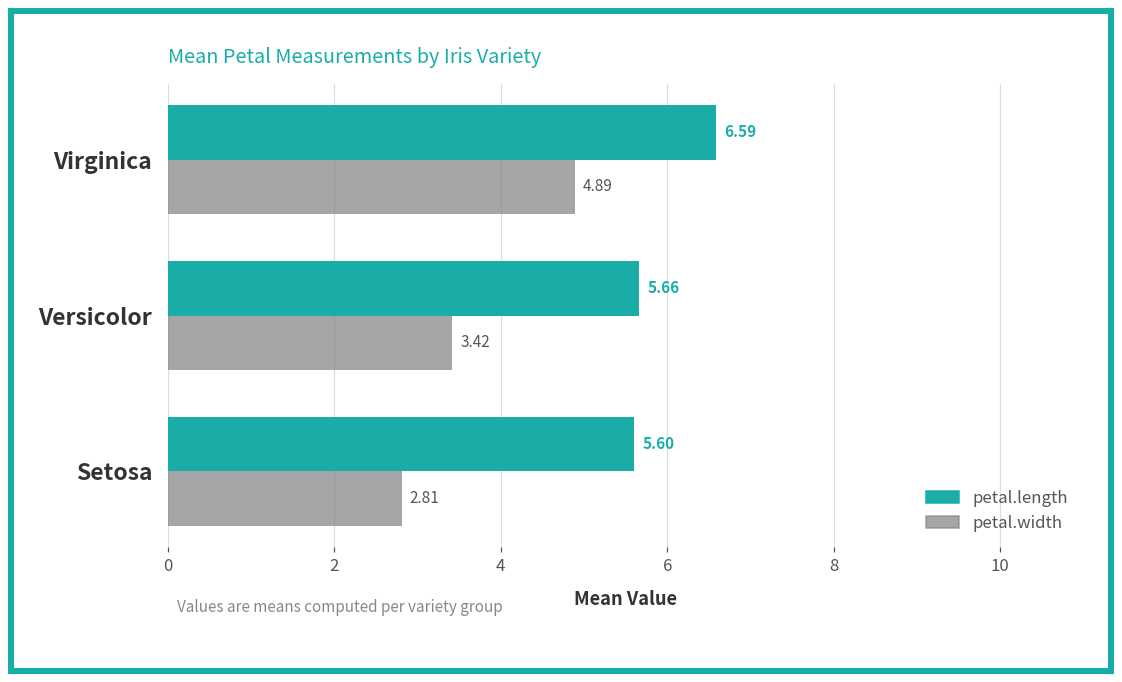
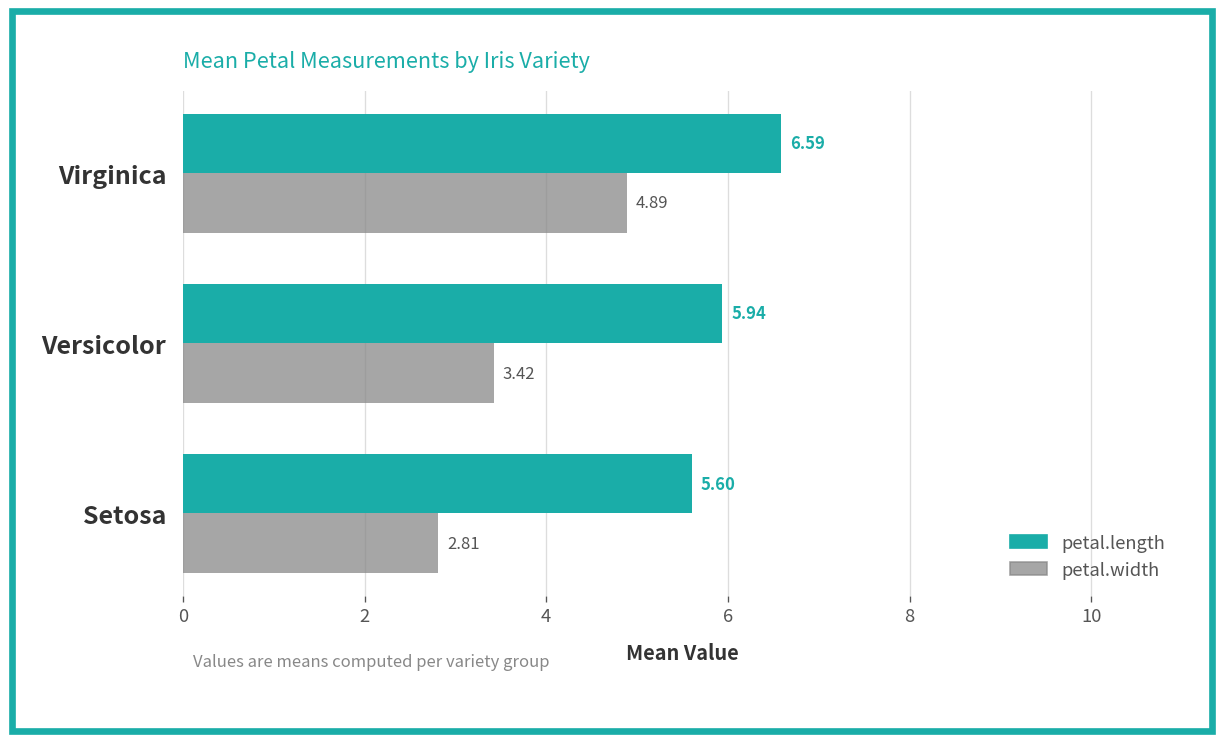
  {
    "petal.length": {
      "Virginica": 6.59,
-     "Versicolor": 5.66,
+     "Versicolor": 5.94,
      "Setosa": 5.60
    },
    "petal.width": {
      "Virginica": 4.89,
      "Versicolor": 3.42,
      "Setosa": 2.81
    }
  }
